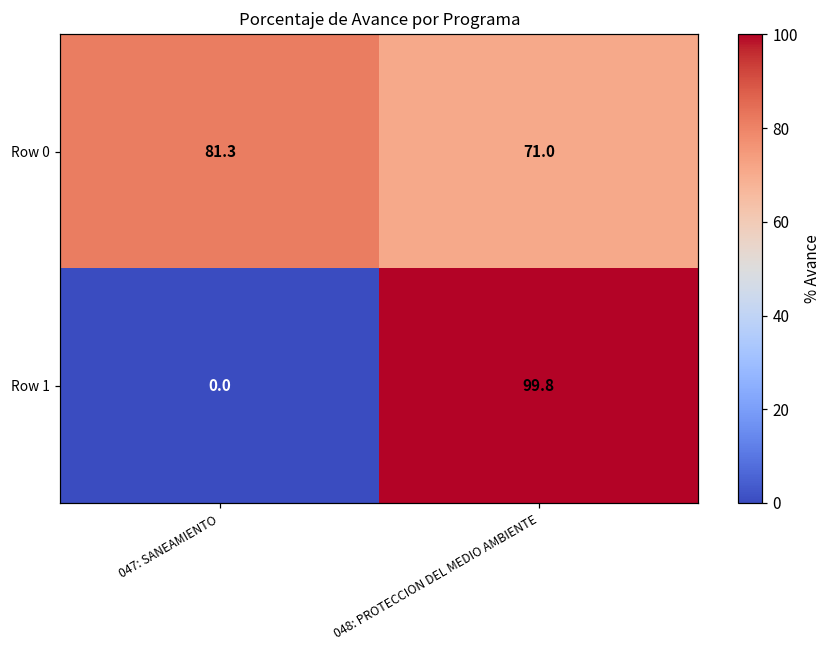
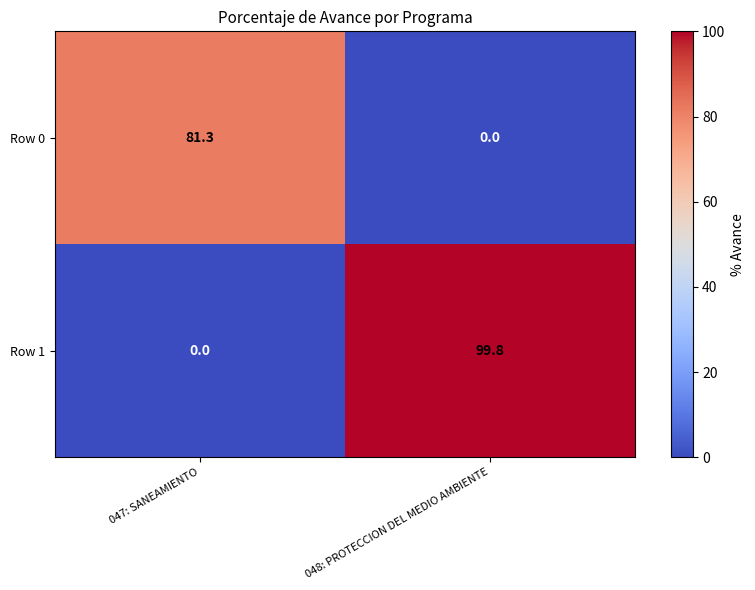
  {
    "Row 0": {
      "047: SANEAMIENTO": 81.3,
-     "048: PROTECCION DEL MEDIO AMBIENTE": 71.0
+     "048: PROTECCION DEL MEDIO AMBIENTE": 0.0
    },
    "Row 1": {
      "047: SANEAMIENTO": 0.0,
      "048: PROTECCION DEL MEDIO AMBIENTE": 99.8
    }
  }
